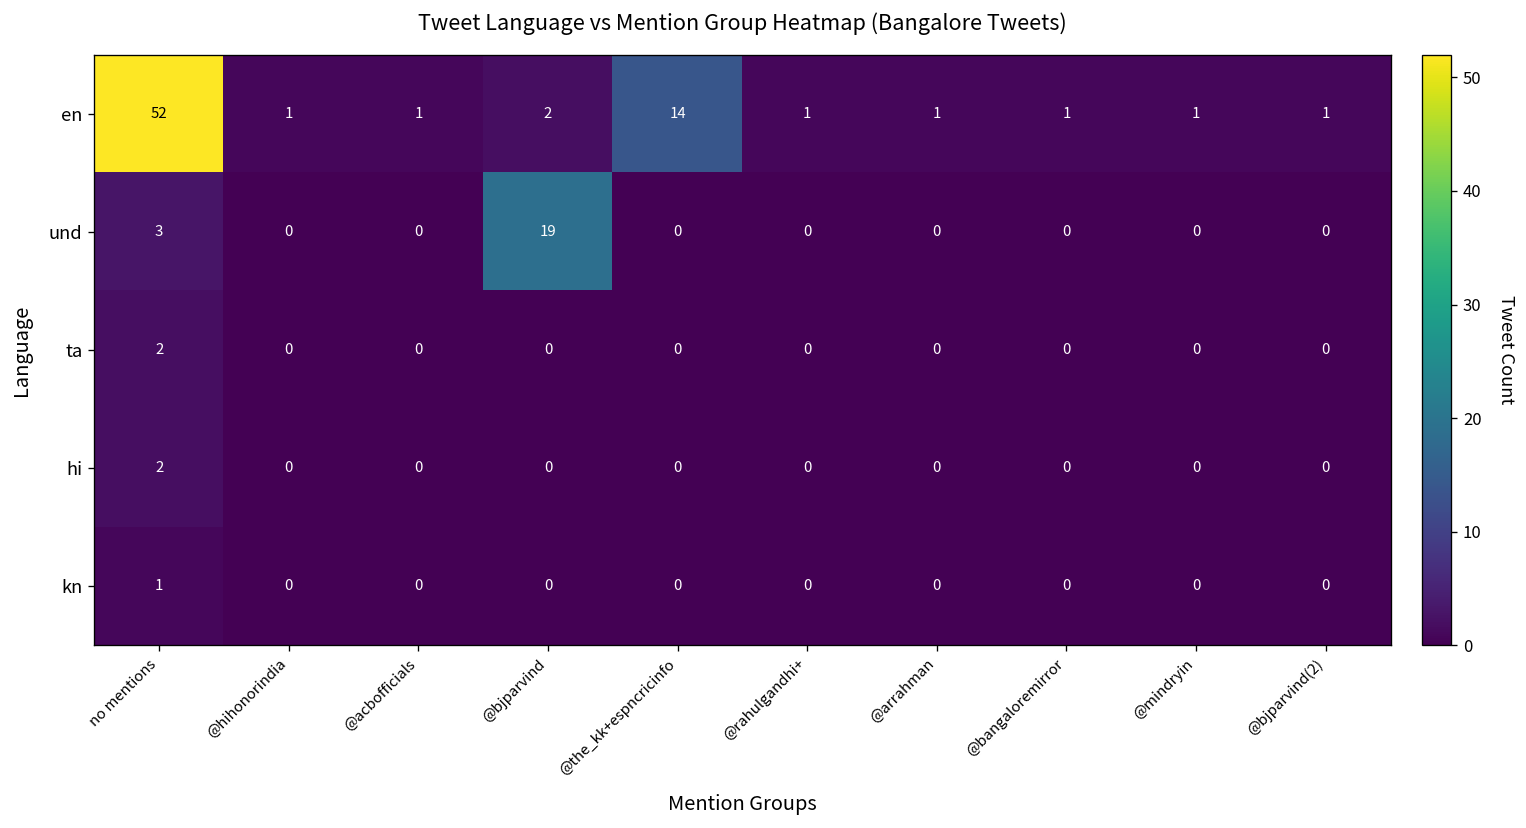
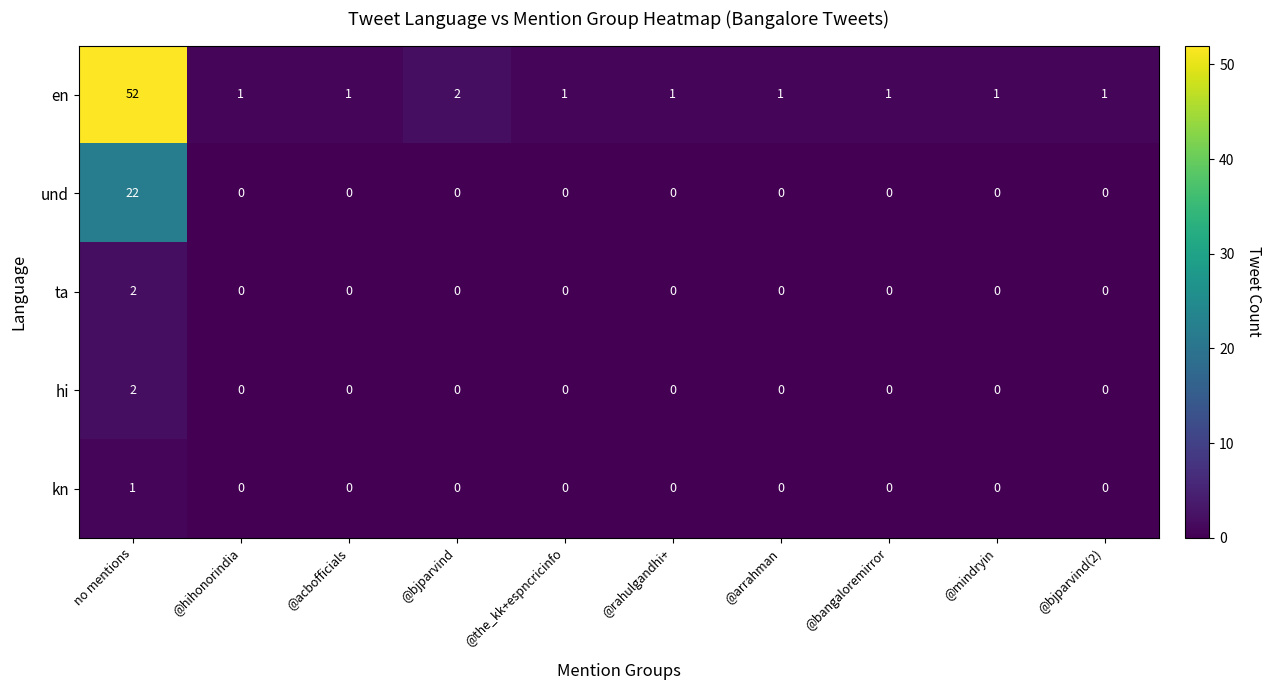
  {
    "en": {
      "no mentions": 52,
      "@hihonorindia": 1,
      "@acbofficials": 1,
      "@bjparvind": 2,
-     "@the_kk+espncricinfo": 14,
+     "@the_kk+espncricinfo": 1,
      "@rahulgandhi+": 1,
      "@arrahman": 1,
      "@bangaloremirror": 1,
      "@mindryin": 1,
      "@bjparvind(2)": 1
    },
    "und": {
-     "no mentions": 3,
+     "no mentions": 22,
      "@hihonorindia": 0,
      "@acbofficials": 0,
-     "@bjparvind": 19,
+     "@bjparvind": 0,
      "@the_kk+espncricinfo": 0,
      "@rahulgandhi+": 0,
      "@arrahman": 0,
      "@bangaloremirror": 0,
      "@mindryin": 0,
      "@bjparvind(2)": 0
    },
    "ta": {
      "no mentions": 2,
      "@hihonorindia": 0,
      "@acbofficials": 0,
      "@bjparvind": 0,
      "@the_kk+espncricinfo": 0,
      "@rahulgandhi+": 0,
      "@arrahman": 0,
      "@bangaloremirror": 0,
      "@mindryin": 0,
      "@bjparvind(2)": 0
    },
    "hi": {
      "no mentions": 2,
      "@hihonorindia": 0,
      "@acbofficials": 0,
      "@bjparvind": 0,
      "@the_kk+espncricinfo": 0,
      "@rahulgandhi+": 0,
      "@arrahman": 0,
      "@bangaloremirror": 0,
      "@mindryin": 0,
      "@bjparvind(2)": 0
    },
    "kn": {
      "no mentions": 1,
      "@hihonorindia": 0,
      "@acbofficials": 0,
      "@bjparvind": 0,
      "@the_kk+espncricinfo": 0,
      "@rahulgandhi+": 0,
      "@arrahman": 0,
      "@bangaloremirror": 0,
      "@mindryin": 0,
      "@bjparvind(2)": 0
    }
  }
